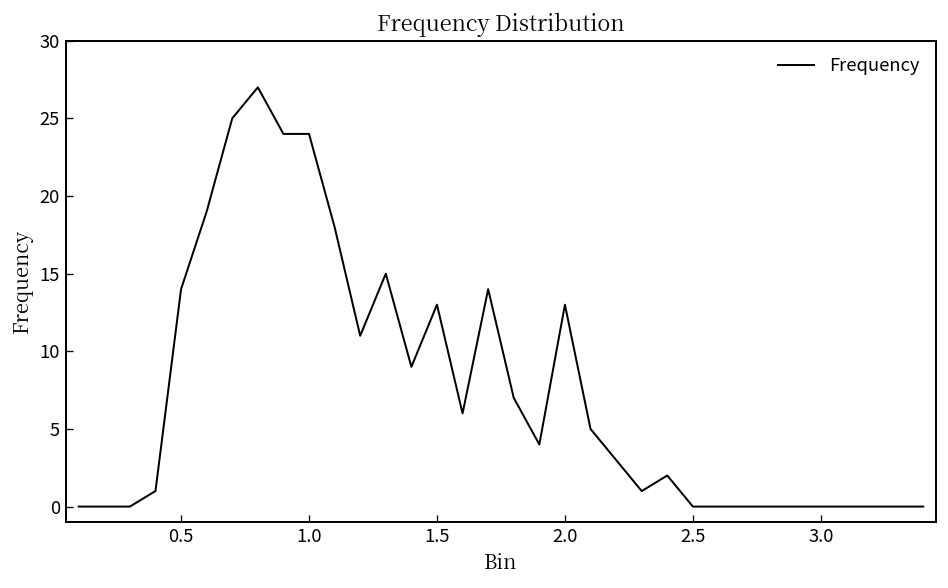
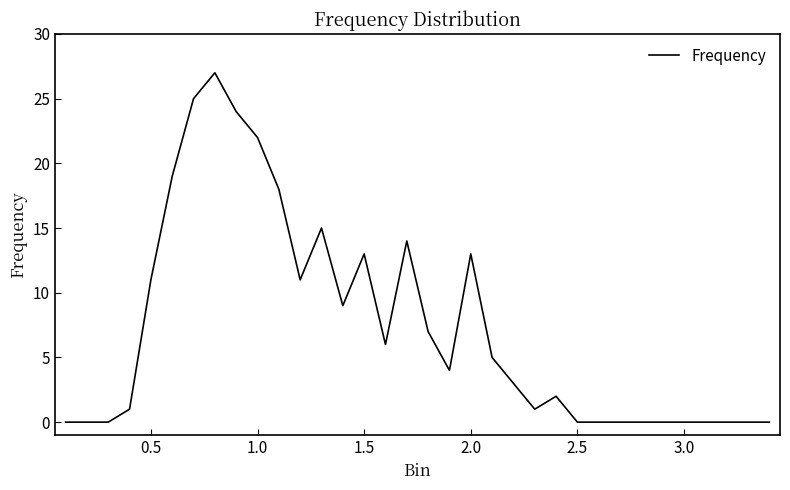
  {
-   "0.5": 14,
-   "1.0": 24,
+   "0.5": 11,
+   "1.0": 22,
    "1.5": 13,
    "2.0": 13,
    "2.5": 0,
    "3.0": 0
  }
